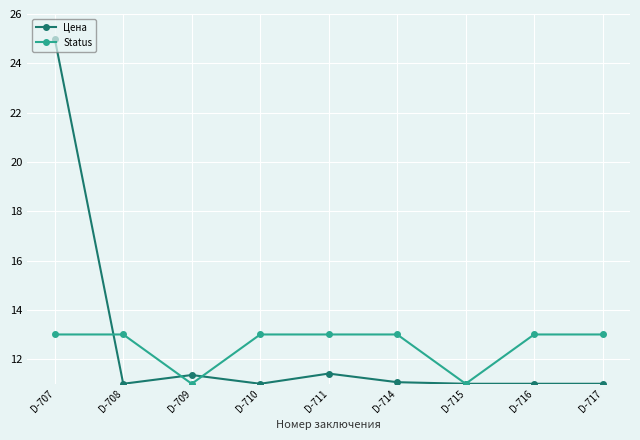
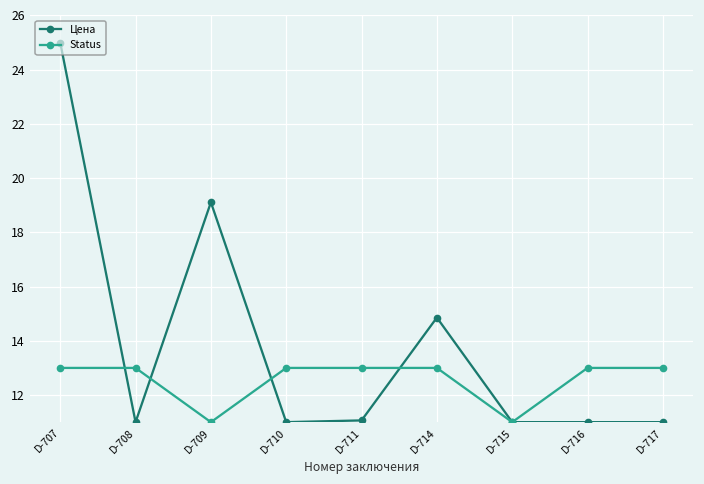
  {
    "Цена": {
      "D-708": 11.0,
-     "D-709": 11.4,
+     "D-709": 19.1,
      "D-710": 11.0,
-     "D-711": 11.4,
-     "D-714": 11.1,
+     "D-711": 11.1,
+     "D-714": 14.9,
      "D-716": 11.0,
      "D-717": 11.0
    },
    "Status": {
      "D-707": 13.0,
      "D-708": 13.0,
      "D-709": 11.0,
      "D-710": 13.0,
      "D-711": 13.0,
      "D-714": 13.0,
      "D-716": 13.0,
      "D-717": 13.0
    }
  }
